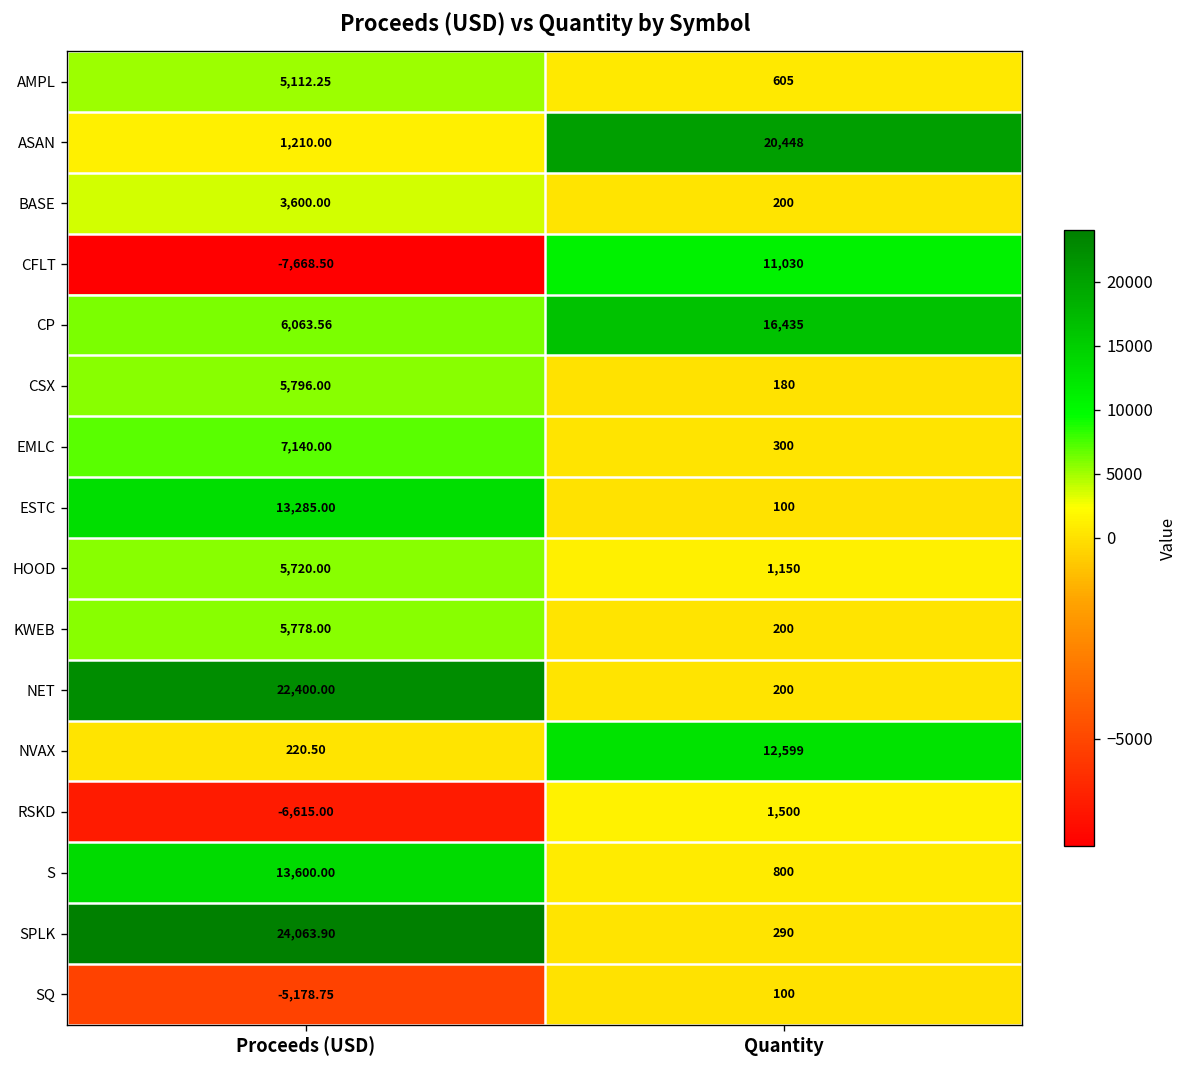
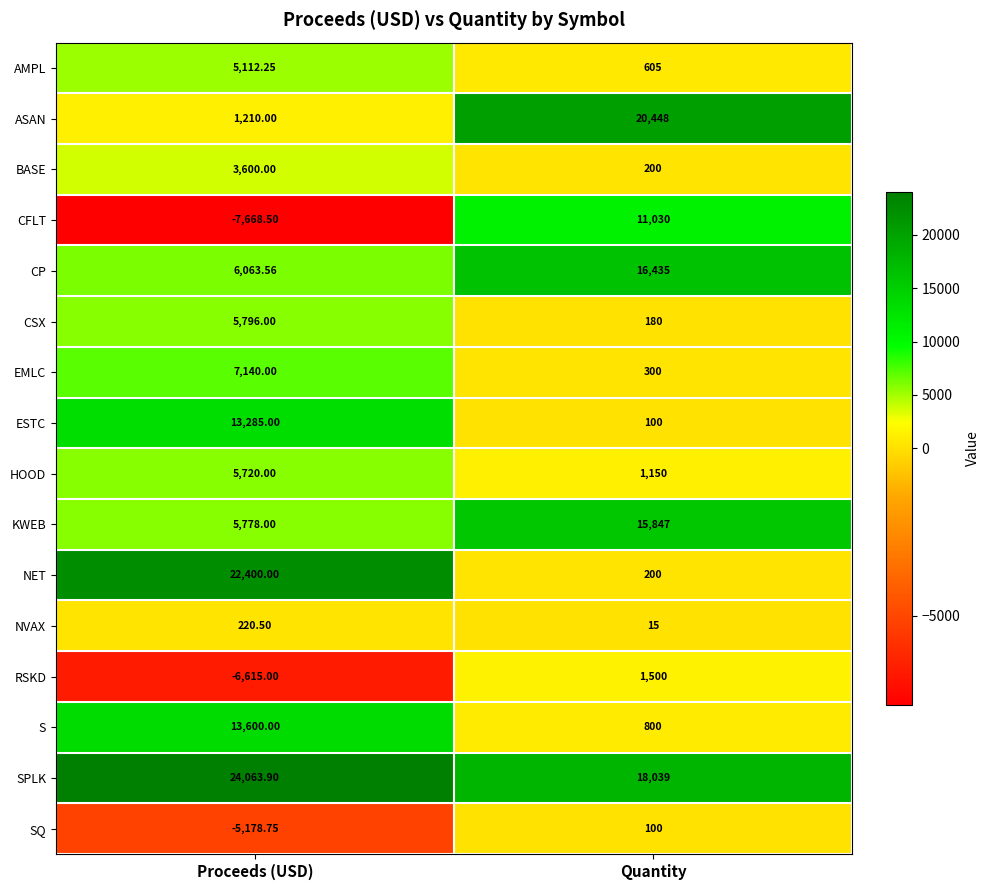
  {
    "AMPL": {
      "Proceeds (USD)": "5,112.25",
      "Quantity": "605"
    },
    "ASAN": {
      "Proceeds (USD)": "1,210.00",
      "Quantity": "20,448"
    },
    "BASE": {
      "Proceeds (USD)": "3,600.00",
      "Quantity": "200"
    },
    "CFLT": {
      "Proceeds (USD)": "-7,668.50",
      "Quantity": "11,030"
    },
    "CP": {
      "Proceeds (USD)": "6,063.56",
      "Quantity": "16,435"
    },
    "CSX": {
      "Proceeds (USD)": "5,796.00",
      "Quantity": "180"
    },
    "EMLC": {
      "Proceeds (USD)": "7,140.00",
      "Quantity": "300"
    },
    "ESTC": {
      "Proceeds (USD)": "13,285.00",
      "Quantity": "100"
    },
    "HOOD": {
      "Proceeds (USD)": "5,720.00",
      "Quantity": "1,150"
    },
    "KWEB": {
      "Proceeds (USD)": "5,778.00",
-     "Quantity": "200"
+     "Quantity": "15,847"
    },
    "NET": {
      "Proceeds (USD)": "22,400.00",
      "Quantity": "200"
    },
    "NVAX": {
      "Proceeds (USD)": "220.50",
-     "Quantity": "12,599"
+     "Quantity": "15"
    },
    "RSKD": {
      "Proceeds (USD)": "-6,615.00",
      "Quantity": "1,500"
    },
    "S": {
      "Proceeds (USD)": "13,600.00",
      "Quantity": "800"
    },
    "SPLK": {
      "Proceeds (USD)": "24,063.90",
-     "Quantity": "290"
+     "Quantity": "18,039"
    },
    "SQ": {
      "Proceeds (USD)": "-5,178.75",
      "Quantity": "100"
    }
  }
